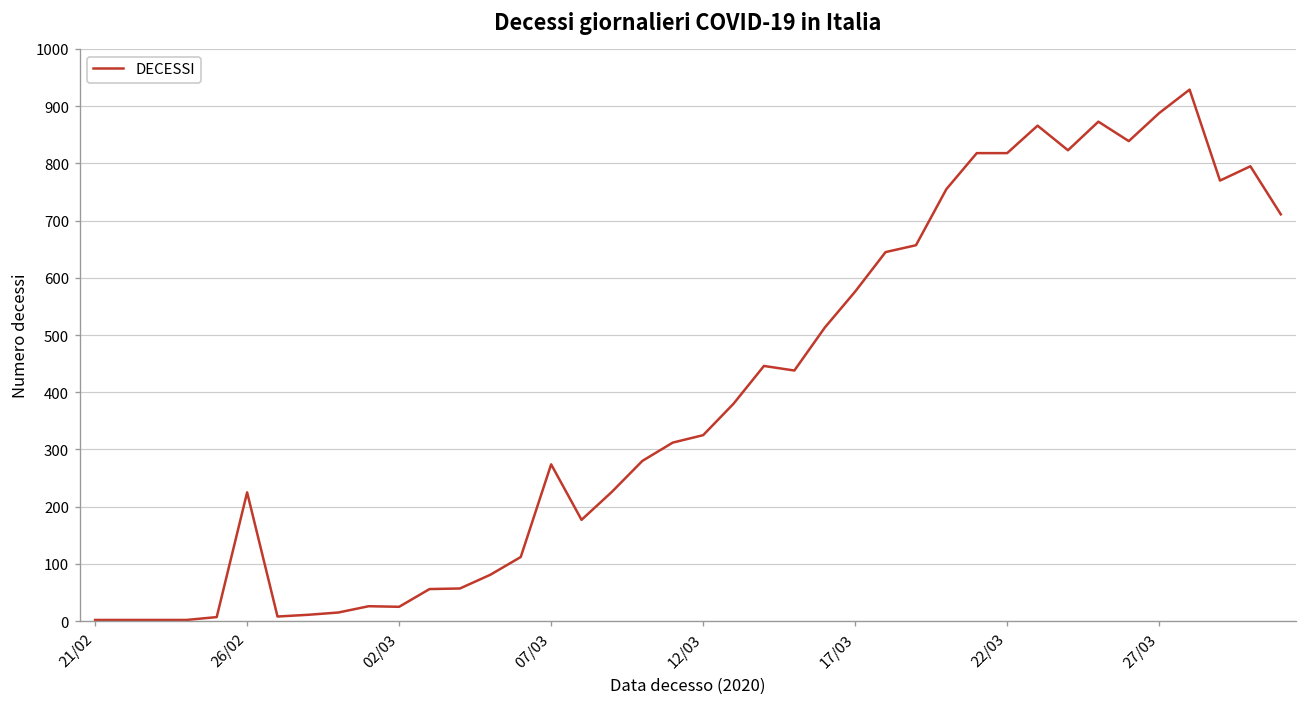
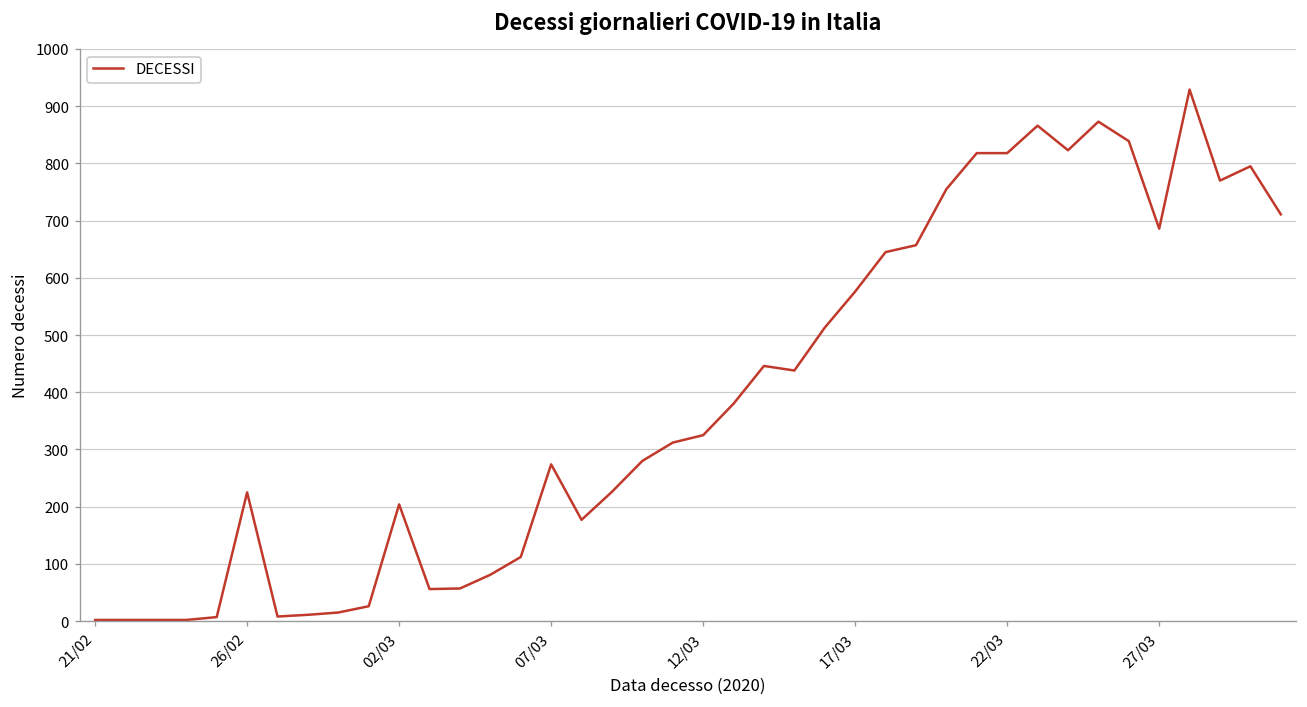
  {
    "21/02": 0,
    "26/02": 230,
-   "02/03": 30,
+   "02/03": 200,
    "07/03": 270,
    "12/03": 330,
    "17/03": 580,
    "22/03": 820,
-   "27/03": 890
+   "27/03": 690
  }
